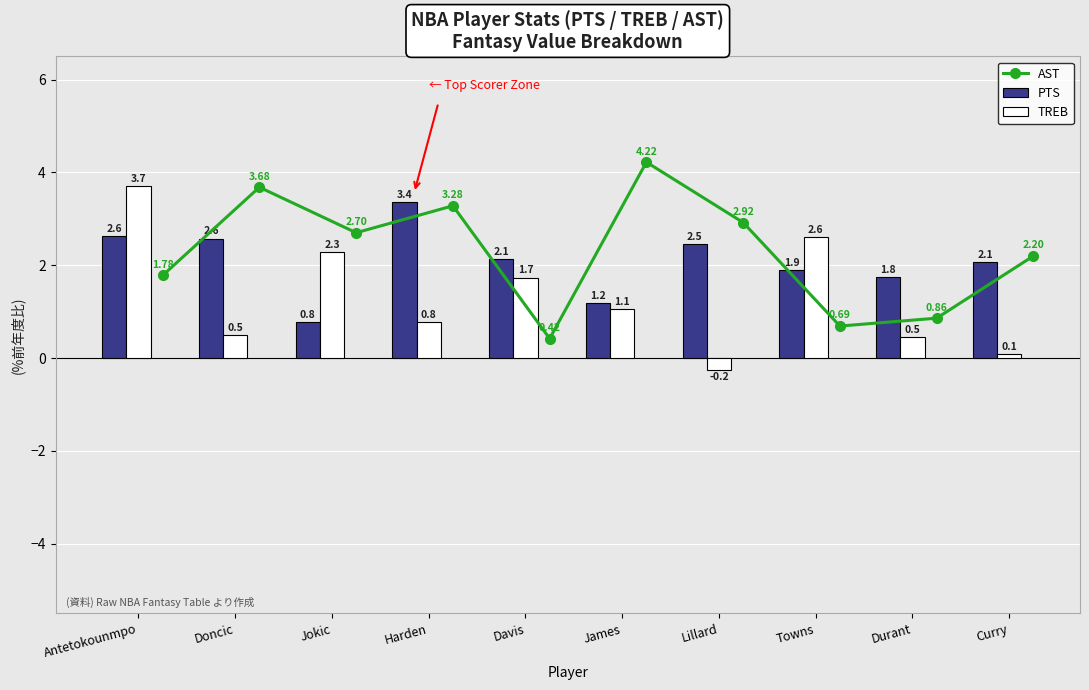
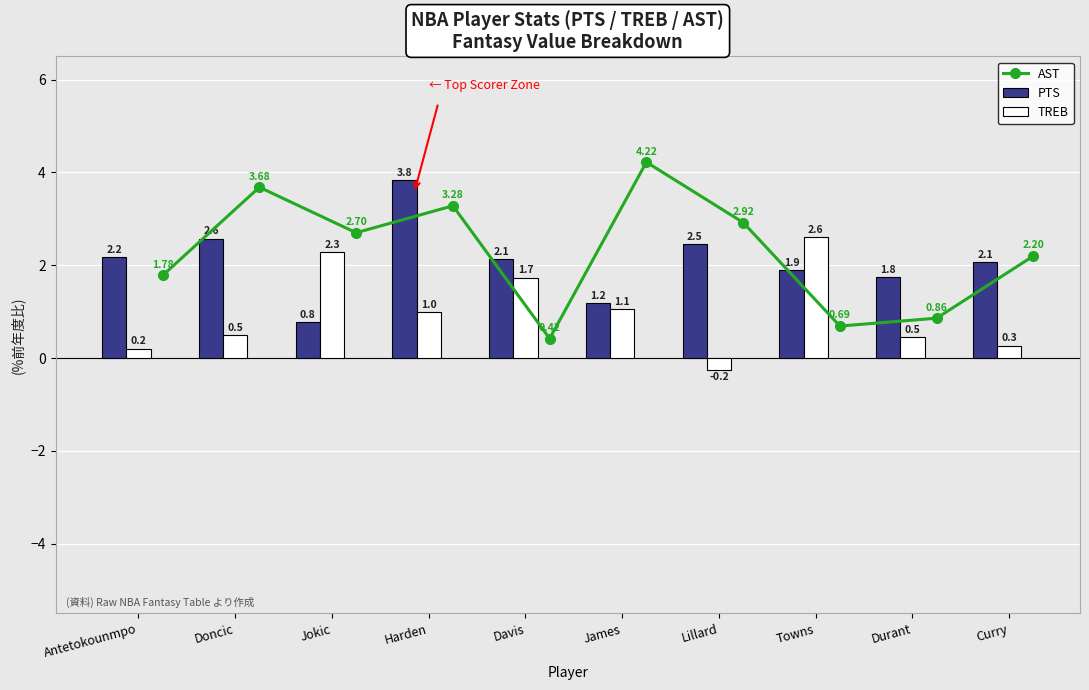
  {
    "PTS": {
-     "Antetokounmpo": 2.6,
+     "Antetokounmpo": 2.2,
      "Doncic": 2.6,
      "Jokic": 0.8,
-     "Harden": 3.4,
+     "Harden": 3.8,
      "Davis": 2.1,
      "James": 1.2,
      "Lillard": 2.5,
      "Towns": 1.9,
      "Durant": 1.8,
      "Curry": 2.1
    },
    "TREB": {
-     "Antetokounmpo": 3.7,
+     "Antetokounmpo": 0.2,
      "Doncic": 0.5,
      "Jokic": 2.3,
-     "Harden": 0.8,
+     "Harden": 1.0,
      "Davis": 1.7,
      "James": 1.1,
      "Lillard": -0.2,
      "Towns": 2.6,
      "Durant": 0.5,
-     "Curry": 0.1
+     "Curry": 0.3
    }
  }
